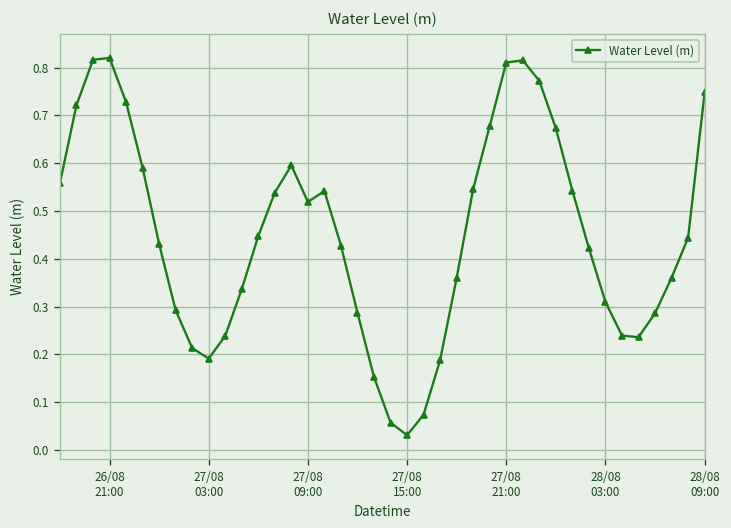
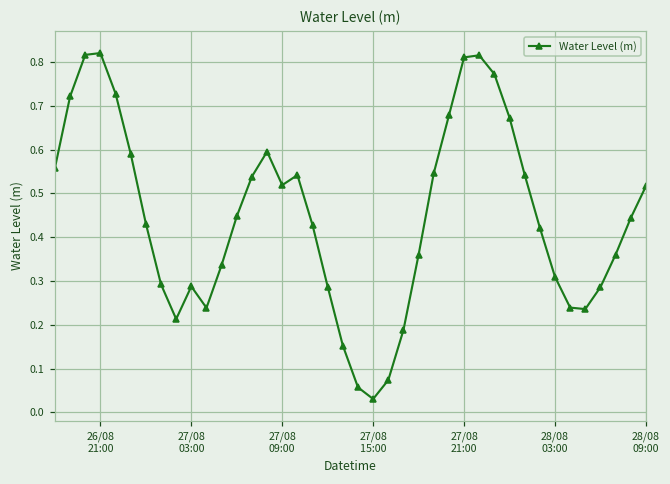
  {
    "26/08 21:00": 0.82,
-   "27/08 03:00": 0.19,
+   "27/08 03:00": 0.29,
    "27/08 09:00": 0.52,
    "27/08 15:00": 0.03,
    "27/08 21:00": 0.81,
    "28/08 03:00": 0.31,
-   "28/08 09:00": 0.75
+   "28/08 09:00": 0.52
  }
